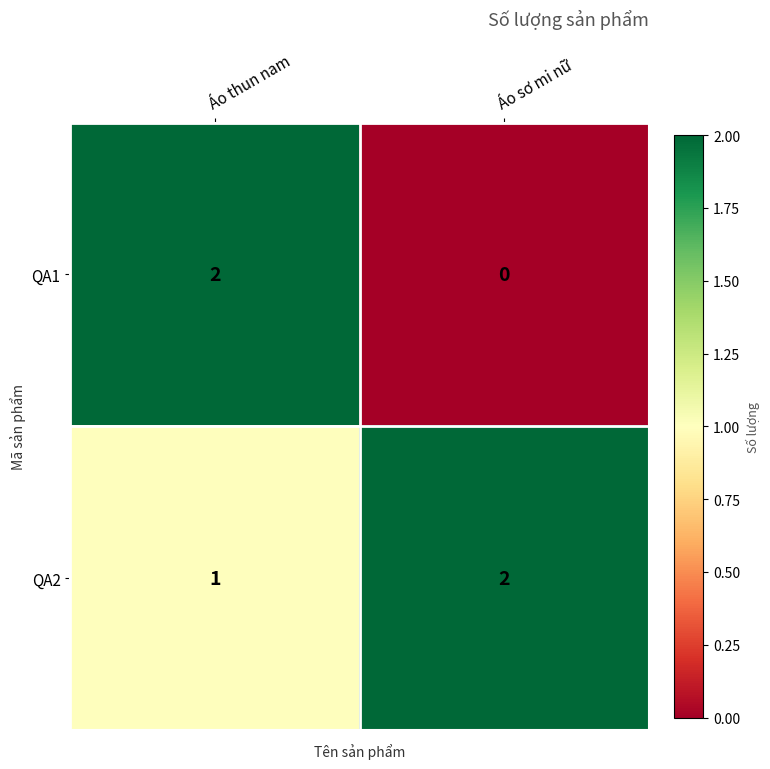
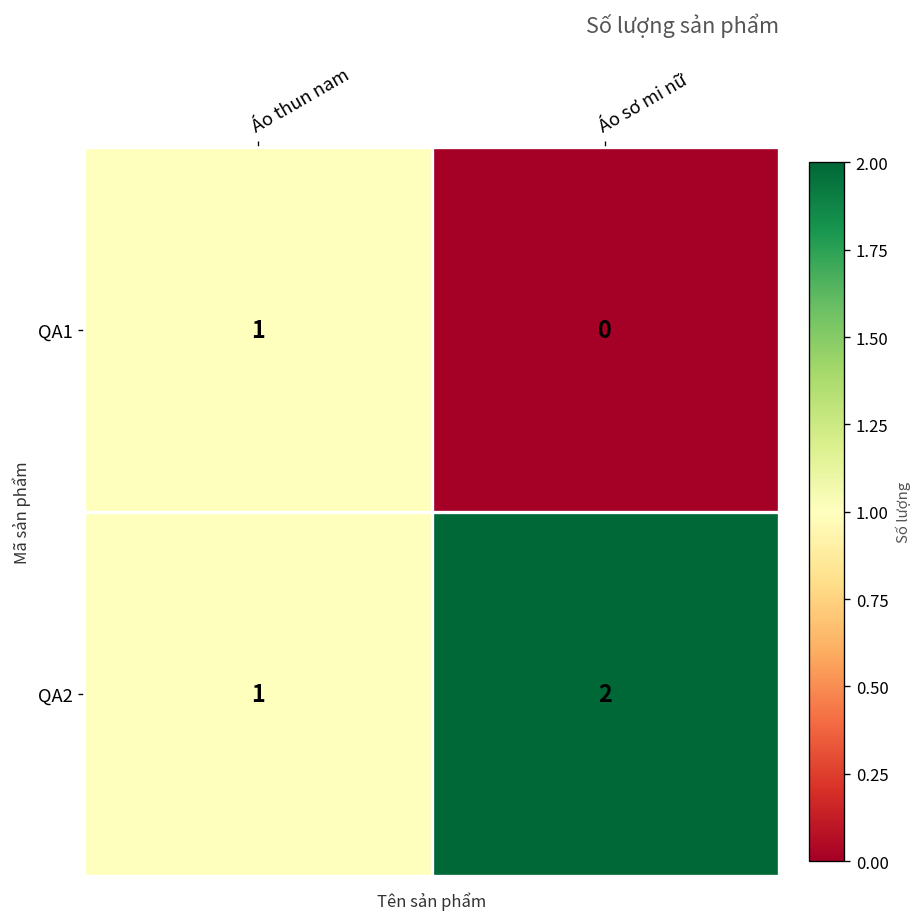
  {
    "QA1": {
-     "Áo thun nam": 2,
+     "Áo thun nam": 1,
      "Áo sơ mi nữ": 0
    },
    "QA2": {
      "Áo thun nam": 1,
      "Áo sơ mi nữ": 2
    }
  }
